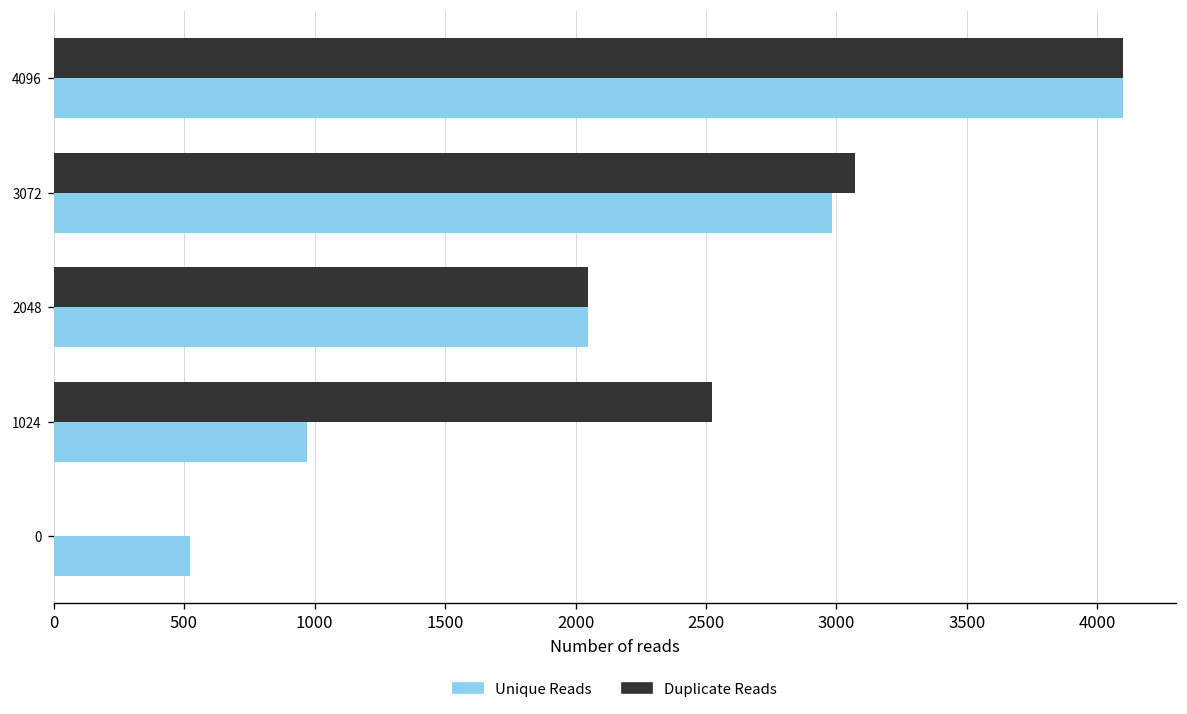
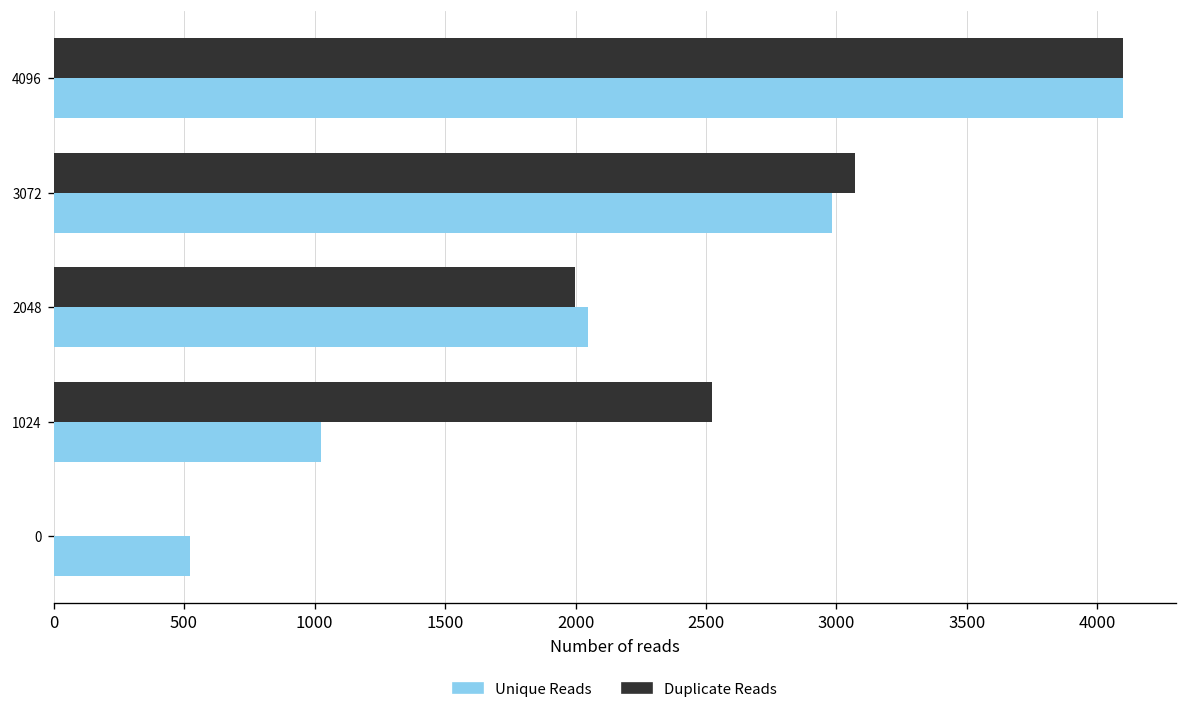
  {
    "Unique Reads": {
      "4096": 4100,
      "3072": 2980,
      "2048": 2050,
-     "1024": 970,
+     "1024": 1020,
      "0": 520
    },
    "Duplicate Reads": {
      "4096": 4100,
      "3072": 3070,
-     "2048": 2050,
+     "2048": 2000,
      "1024": 2520,
      "0": 0
    }
  }
